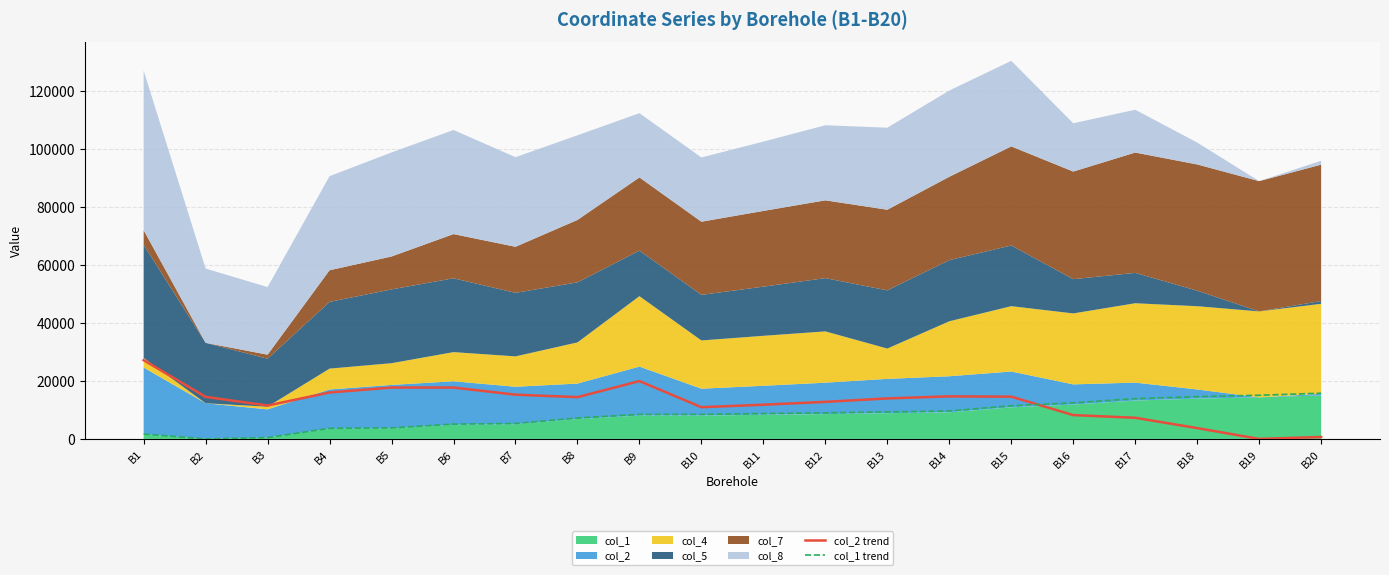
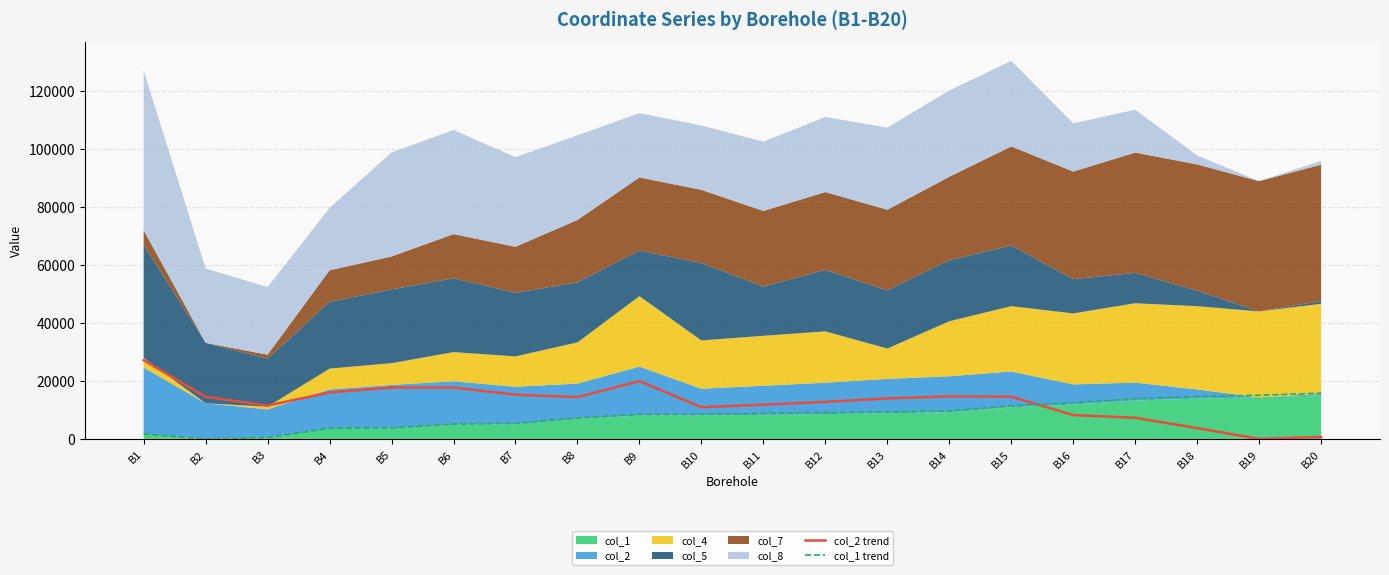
  {
    "col_2 trend": {
      "B2": 14000,
      "B4": 16000,
      "B5": 18000,
      "B6": 18000,
      "B7": 15000,
      "B8": 14000,
      "B9": 20000,
      "B10": 11000,
      "B11": 12000,
      "B12": 13000,
      "B13": 14000,
      "B14": 15000,
      "B15": 15000,
      "B16": 8000,
      "B17": 7000,
      "B18": 4000,
      "B19": 0,
      "B20": 1000
    },
    "col_2": {
      "B1": 23000,
      "B3": 10000,
      "B4": 14000,
      "B5": 15000,
      "B6": 15000,
      "B7": 13000,
      "B8": 12000,
      "B9": 17000,
      "B10": 9000,
      "B11": 10000,
      "B12": 11000,
      "B13": 12000,
      "B14": 12000,
      "B15": 12000,
      "B16": 7000,
      "B17": 6000,
      "B18": 3000
    },
    "col_4": {
      "B4": 7000,
      "B5": 7000,
      "B6": 10000,
      "B7": 10000,
      "B8": 14000,
      "B9": 24000,
      "B10": 17000,
      "B11": 17000,
      "B12": 18000,
      "B13": 10000,
      "B14": 19000,
      "B15": 23000,
      "B16": 24000,
      "B17": 27000,
      "B18": 29000,
      "B20": 31000
    },
    "col_5": {
      "B1": 39000,
      "B3": 17000,
      "B4": 23000,
      "B5": 25000,
      "B6": 25000,
      "B7": 22000,
      "B8": 21000,
      "B9": 16000,
-     "B10": 16000,
+     "B10": 27000,
      "B11": 17000,
-     "B12": 18000,
+     "B12": 21000,
      "B13": 20000,
      "B14": 21000,
      "B15": 21000,
      "B16": 12000,
      "B17": 10000,
      "B18": 5000,
      "B20": 1000
    },
    "col_7": {
      "B1": 5000,
      "B3": 1000,
      "B4": 11000,
      "B5": 11000,
      "B6": 15000,
      "B7": 16000,
      "B8": 22000,
      "B9": 25000,
      "B10": 25000,
      "B11": 26000,
      "B12": 27000,
      "B13": 28000,
      "B14": 29000,
      "B15": 34000,
      "B16": 37000,
      "B17": 41000,
      "B18": 44000,
      "B20": 47000
    },
    "col_8": {
      "B1": 55000,
      "B2": 26000,
      "B3": 23000,
-     "B4": 32000,
+     "B4": 21000,
      "B5": 36000,
      "B6": 36000,
      "B7": 31000,
      "B8": 29000,
      "B9": 22000,
      "B10": 22000,
      "B11": 24000,
      "B12": 26000,
      "B13": 28000,
      "B14": 30000,
      "B15": 29000,
      "B16": 17000,
      "B17": 15000,
-     "B18": 8000,
+     "B18": 3000,
      "B20": 1000
    }
  }
